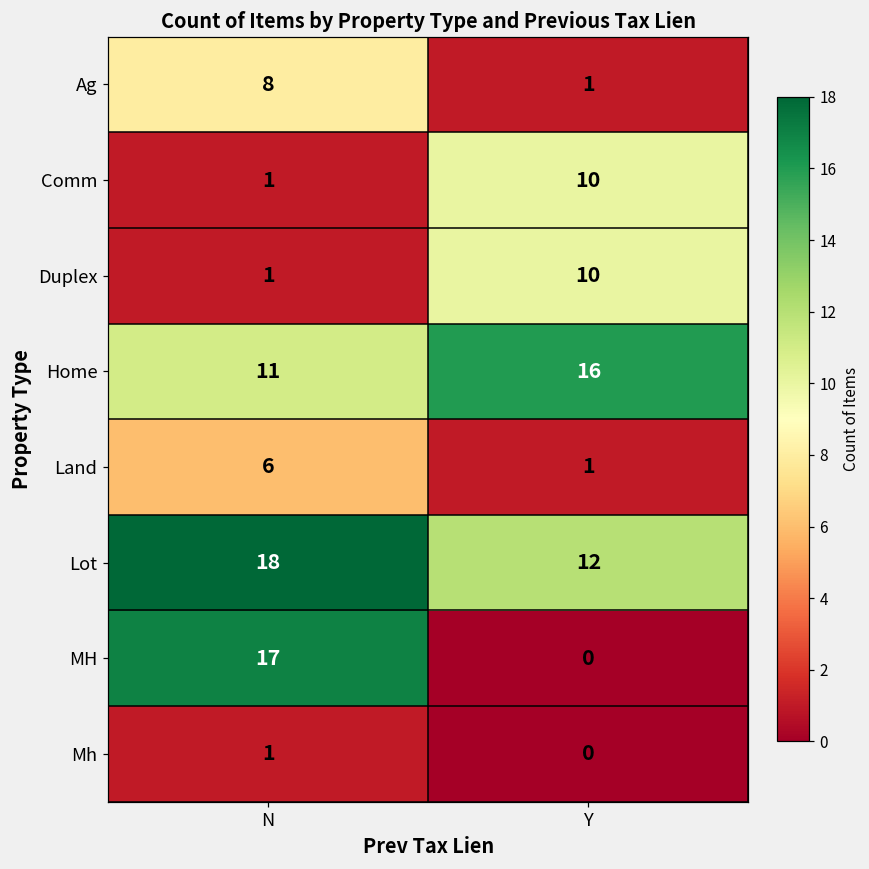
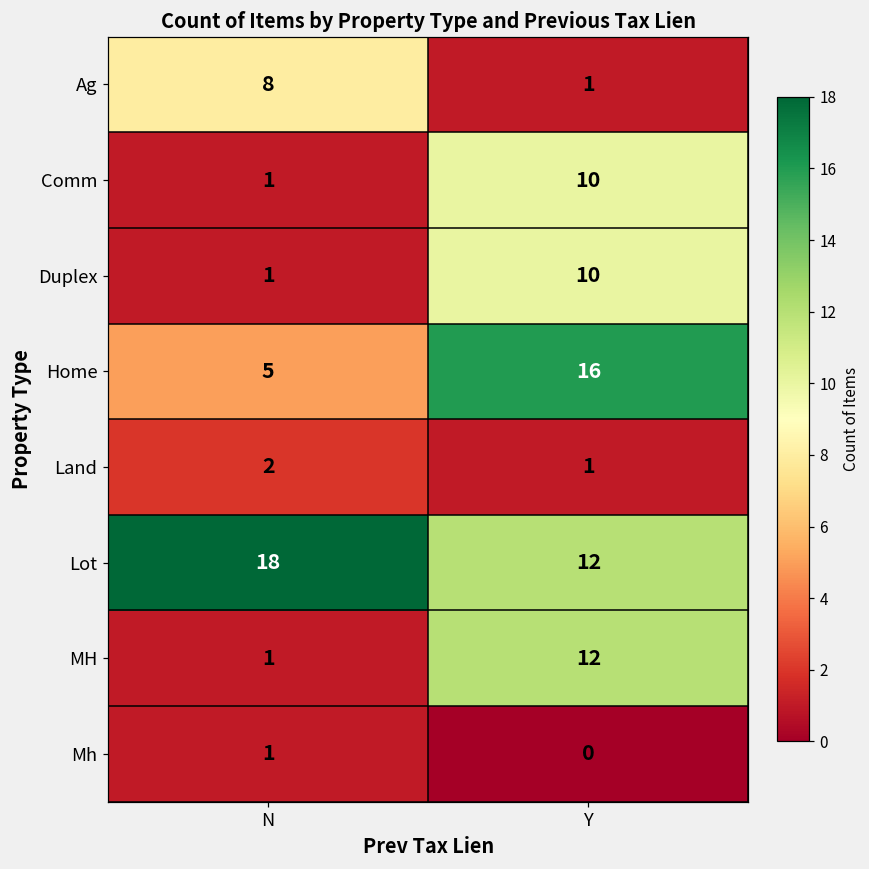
  {
    "Ag": {
      "N": 8,
      "Y": 1
    },
    "Comm": {
      "N": 1,
      "Y": 10
    },
    "Duplex": {
      "N": 1,
      "Y": 10
    },
    "Home": {
-     "N": 11,
+     "N": 5,
      "Y": 16
    },
    "Land": {
-     "N": 6,
+     "N": 2,
      "Y": 1
    },
    "Lot": {
      "N": 18,
      "Y": 12
    },
    "MH": {
-     "N": 17,
-     "Y": 0
+     "N": 1,
+     "Y": 12
    },
    "Mh": {
      "N": 1,
      "Y": 0
    }
  }
